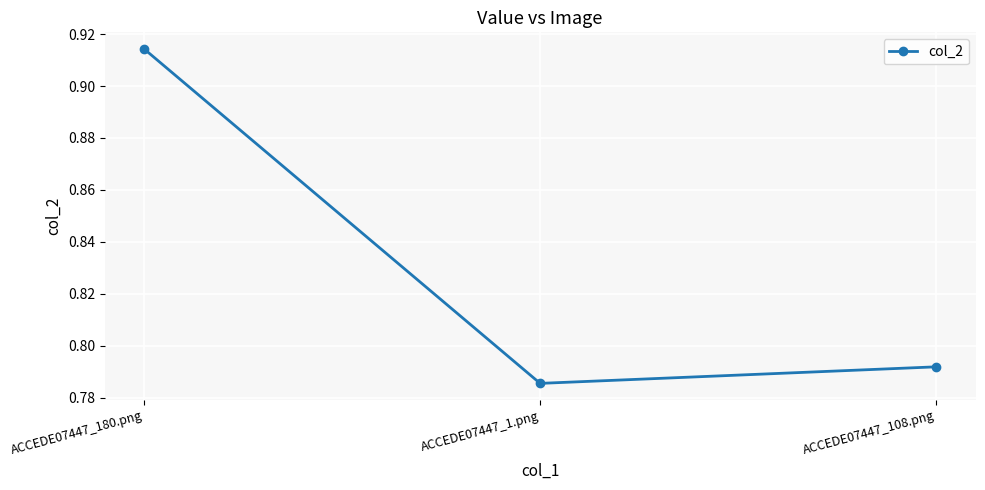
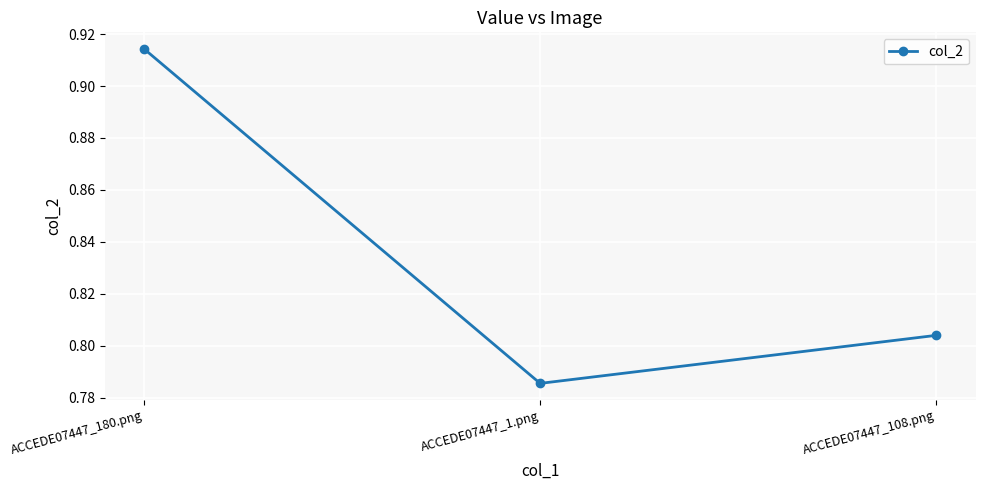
  {
    "ACCEDE07447_180.png": 0.914,
    "ACCEDE07447_1.png": 0.785,
-   "ACCEDE07447_108.png": 0.792
+   "ACCEDE07447_108.png": 0.804
  }
